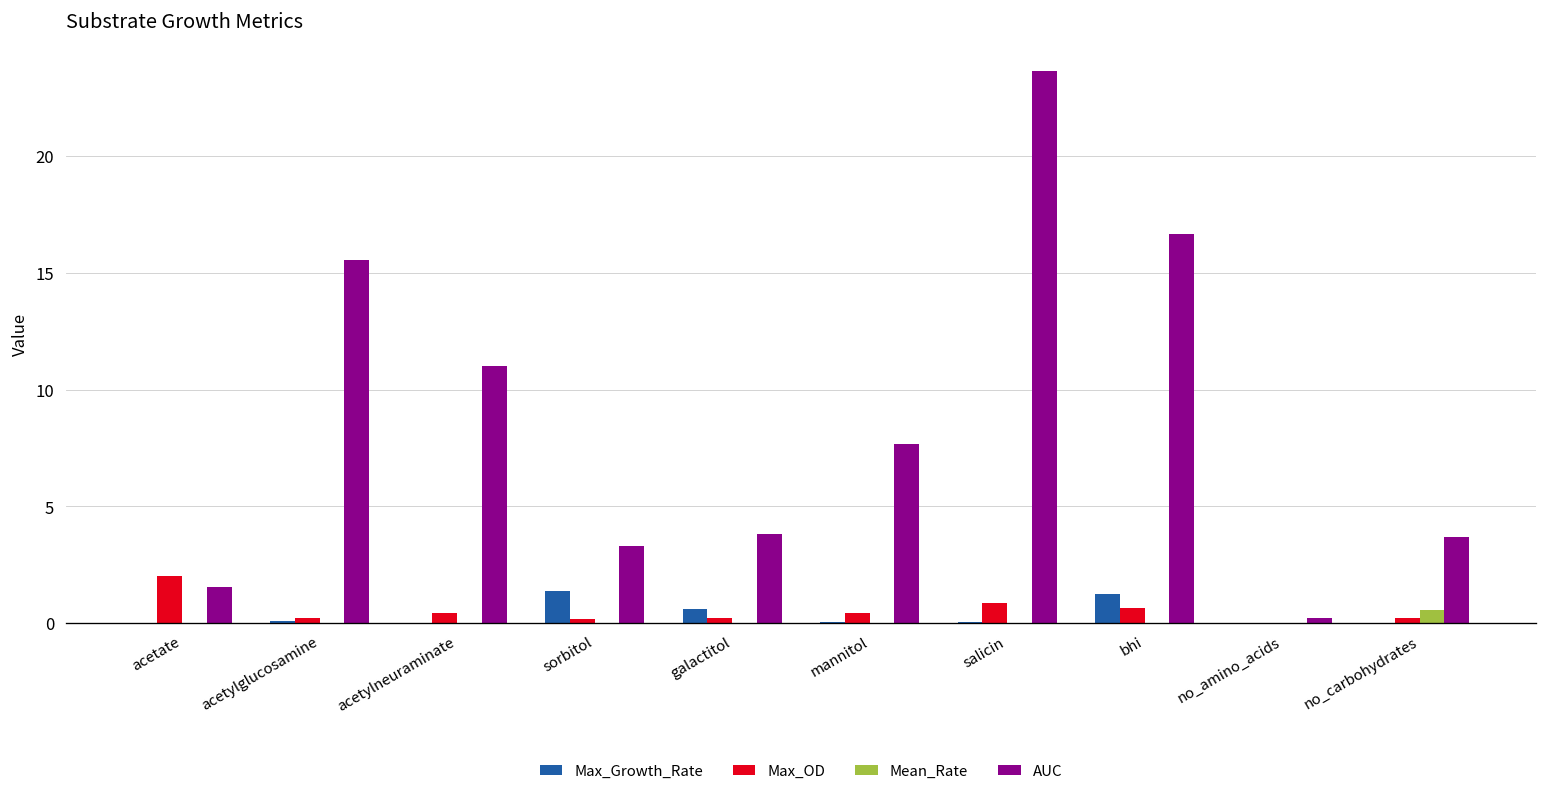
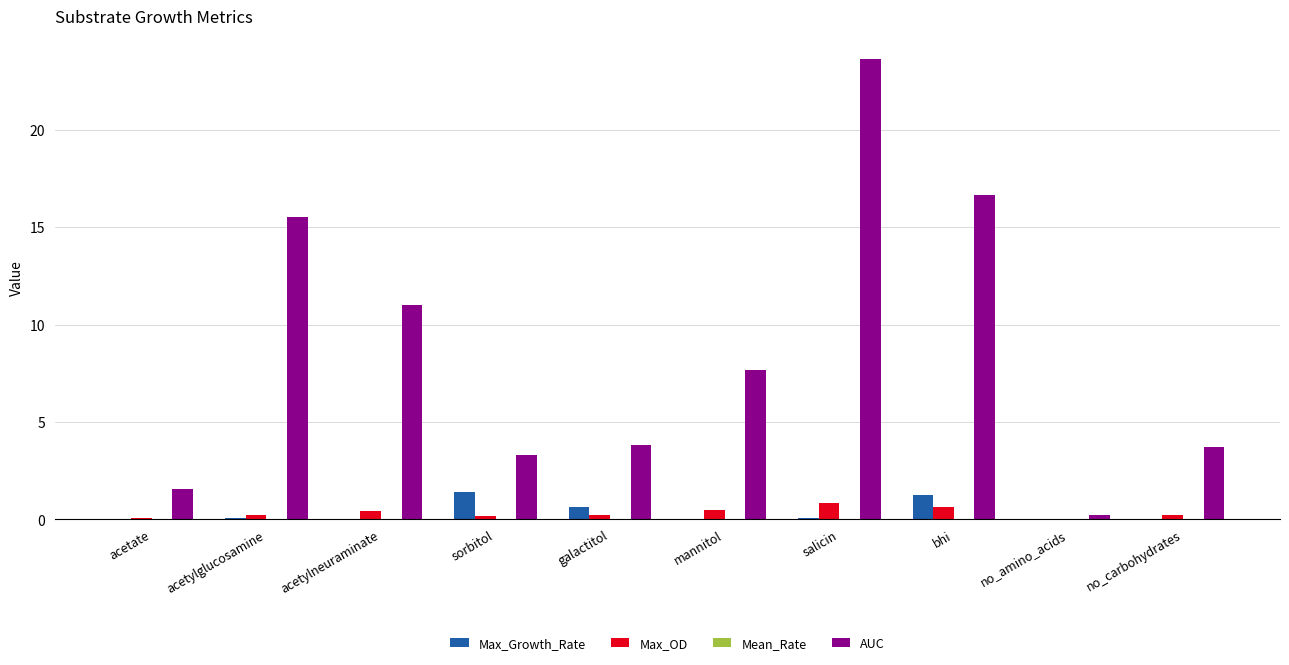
  {
    "Max_Growth_Rate": {
      "sorbitol": 1.4,
      "galactitol": 0.6,
      "bhi": 1.2
    },
    "Max_OD": {
-     "acetate": 2.0,
+     "acetate": 0.1,
      "acetylglucosamine": 0.2,
      "acetylneuraminate": 0.4,
      "sorbitol": 0.2,
      "galactitol": 0.2,
      "mannitol": 0.5,
      "salicin": 0.9,
      "bhi": 0.7,
      "no_carbohydrates": 0.2
    },
    "Mean_Rate": {
      "no_amino_acids": 0.0,
-     "no_carbohydrates": 0.6
+     "no_carbohydrates": 0.0
    },
    "AUC": {
      "acetate": 1.6,
      "acetylglucosamine": 15.5,
      "acetylneuraminate": 11.0,
      "sorbitol": 3.3,
      "galactitol": 3.8,
      "mannitol": 7.7,
      "salicin": 23.6,
      "bhi": 16.7,
      "no_amino_acids": 0.2,
      "no_carbohydrates": 3.7
    }
  }
